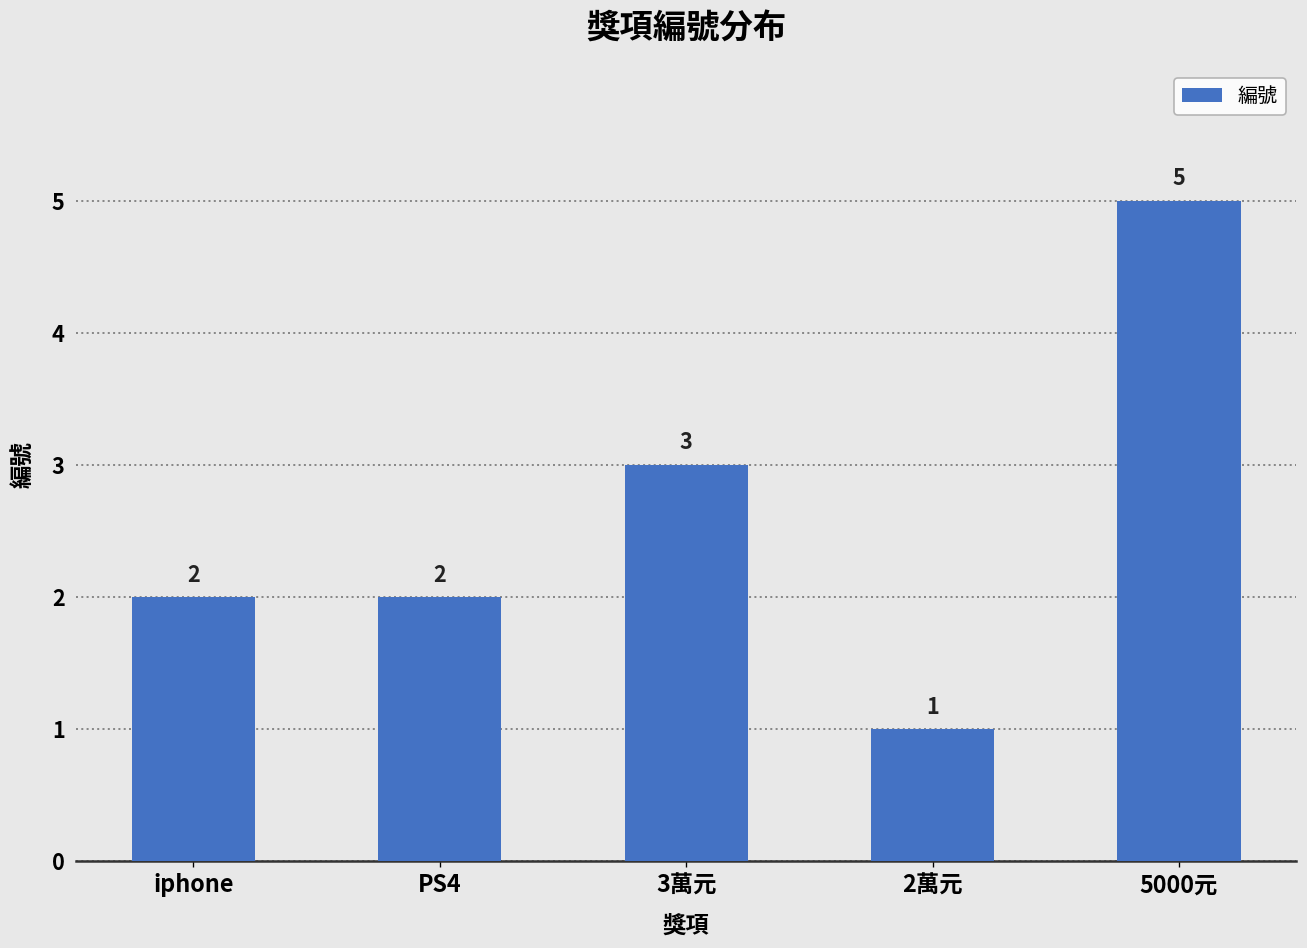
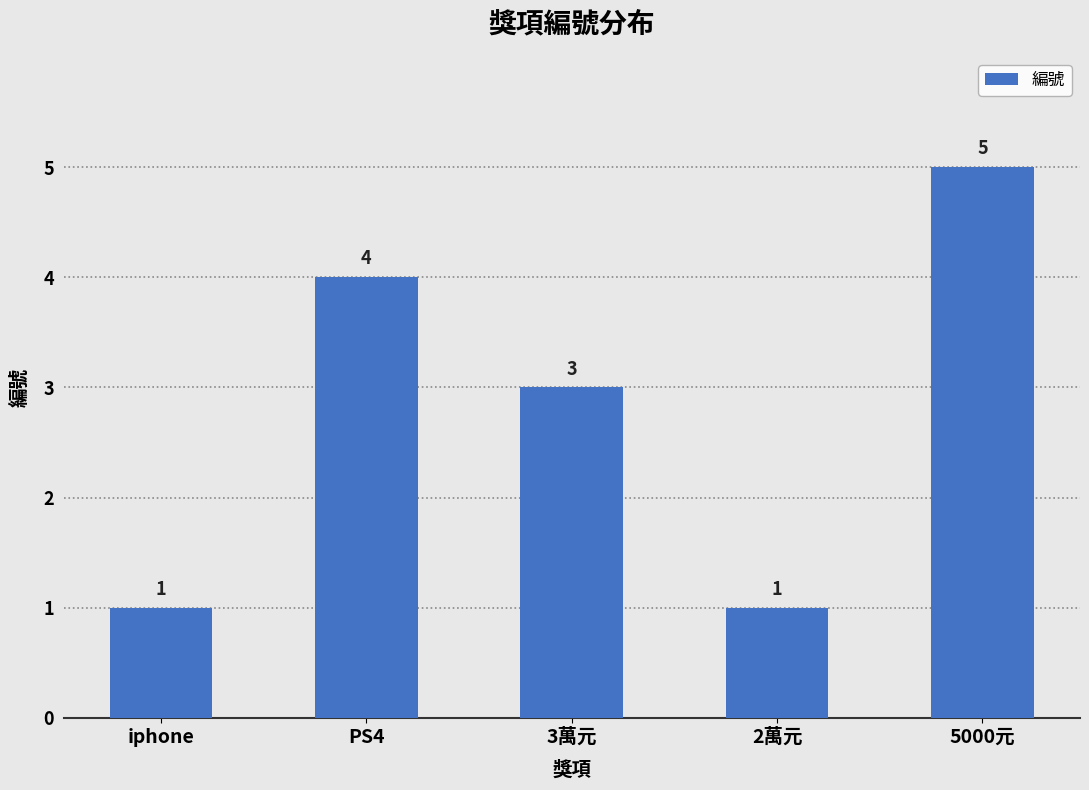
  {
-   "iphone": 2,
-   "PS4": 2,
+   "iphone": 1,
+   "PS4": 4,
    "3萬元": 3,
    "2萬元": 1,
    "5000元": 5
  }
